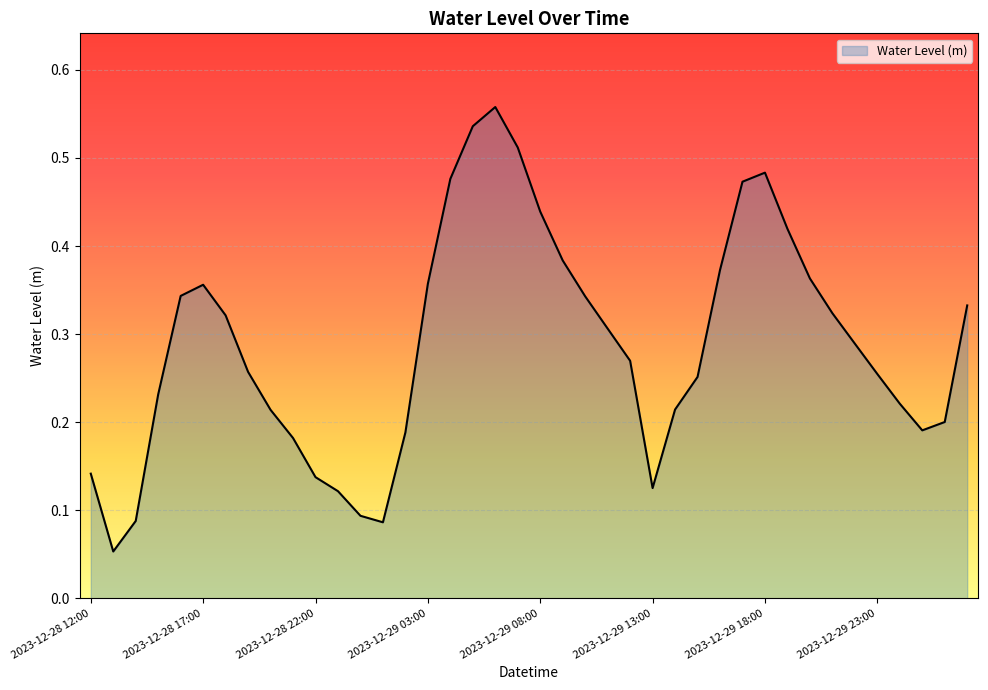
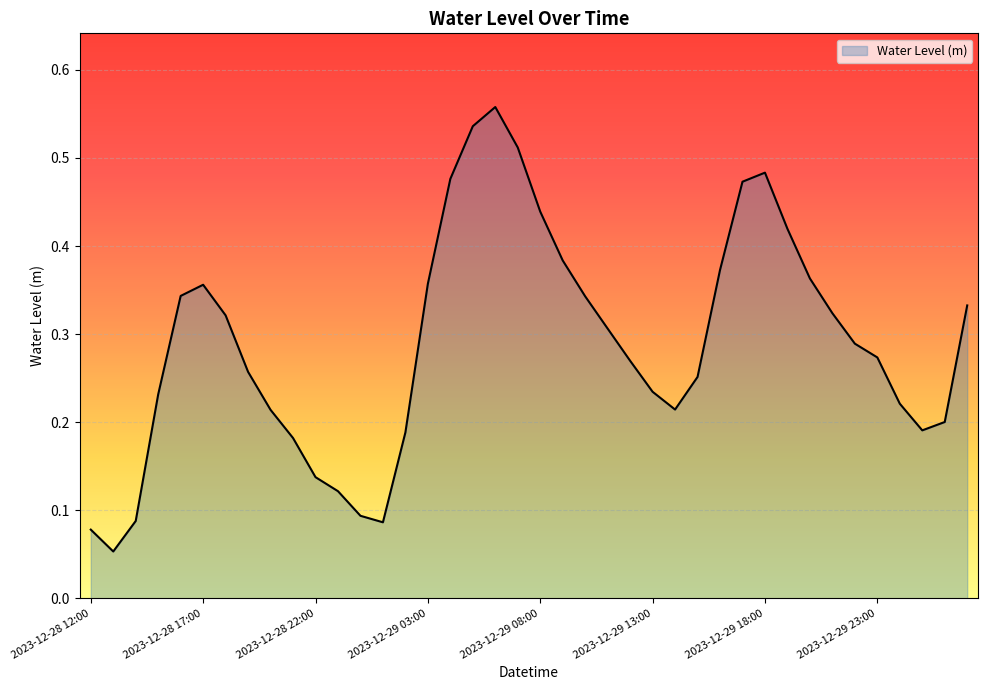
  {
-   "2023-12-28 12:00": 0.14,
+   "2023-12-28 12:00": 0.08,
    "2023-12-28 17:00": 0.36,
    "2023-12-28 22:00": 0.14,
    "2023-12-29 03:00": 0.36,
    "2023-12-29 08:00": 0.44,
-   "2023-12-29 13:00": 0.13,
+   "2023-12-29 13:00": 0.23,
    "2023-12-29 18:00": 0.48,
-   "2023-12-29 23:00": 0.25
+   "2023-12-29 23:00": 0.27
  }
